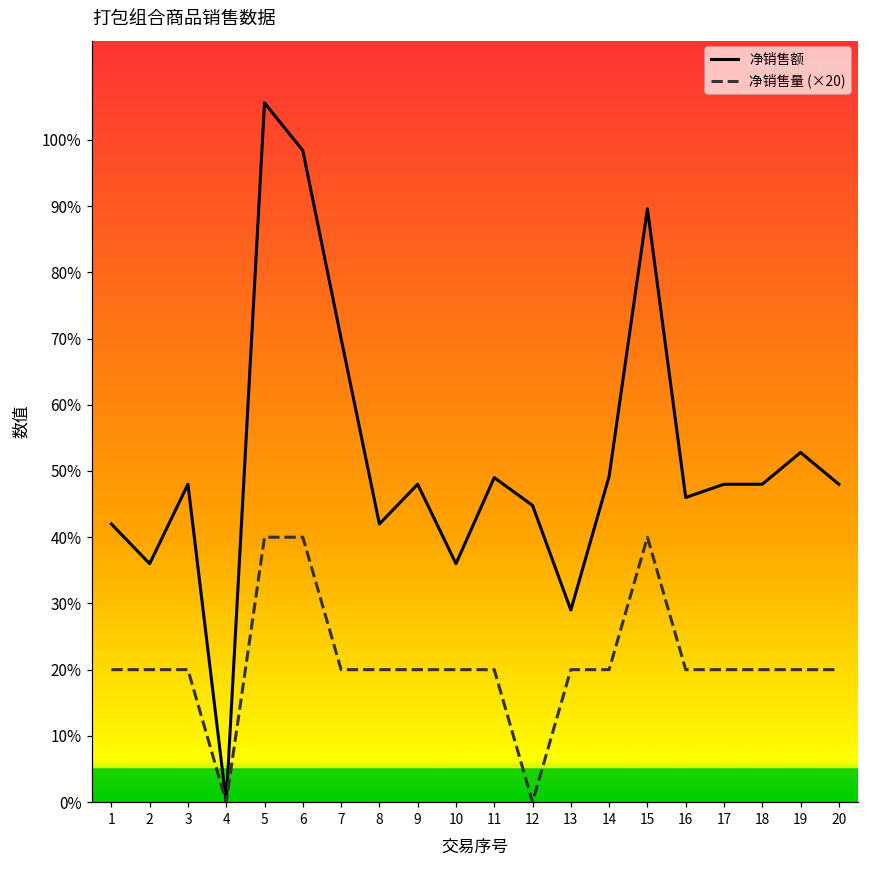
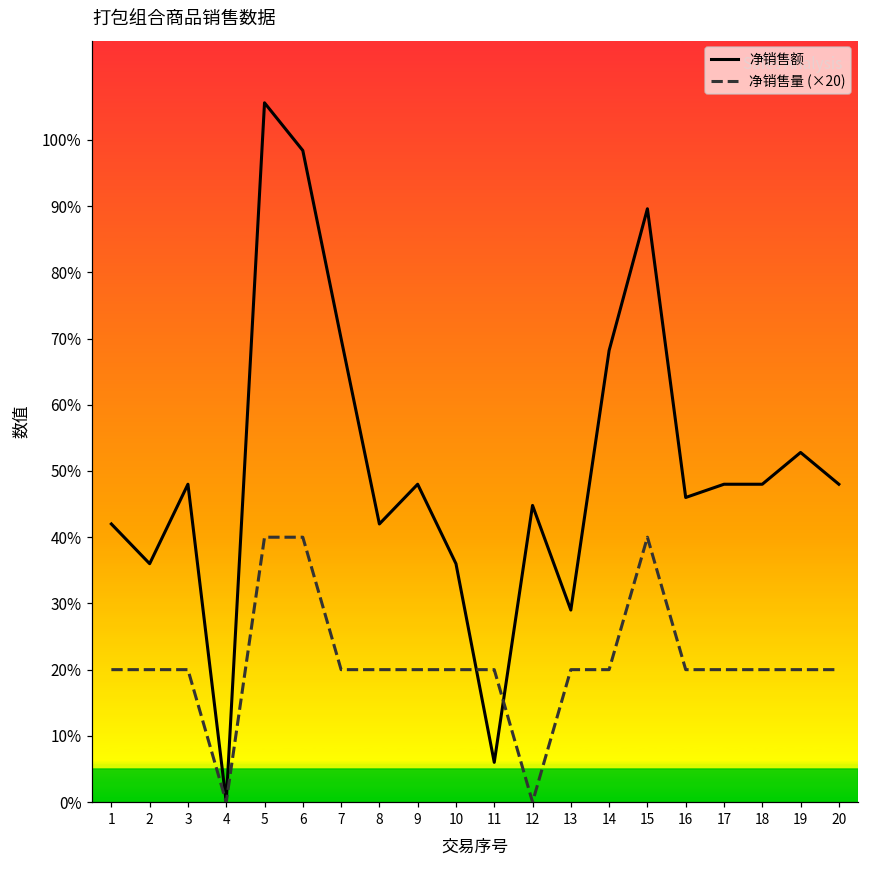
  {
    "净销售额": {
      "1": "42%",
      "2": "36%",
      "3": "48%",
      "5": "106%",
      "6": "98%",
      "7": "70%",
      "8": "42%",
      "9": "48%",
      "10": "36%",
-     "11": "49%",
+     "11": "6%",
      "12": "45%",
      "13": "29%",
-     "14": "49%",
+     "14": "68%",
      "15": "90%",
      "16": "46%",
      "17": "48%",
      "18": "48%",
      "19": "53%",
      "20": "48%"
    },
    "净销售量 (×20)": {
      "1": "20%",
      "2": "20%",
      "3": "20%",
      "5": "40%",
      "6": "40%",
      "7": "20%",
      "8": "20%",
      "9": "20%",
      "10": "20%",
      "11": "20%",
      "13": "20%",
      "14": "20%",
      "15": "40%",
      "16": "20%",
      "17": "20%",
      "18": "20%",
      "19": "20%",
      "20": "20%"
    }
  }
